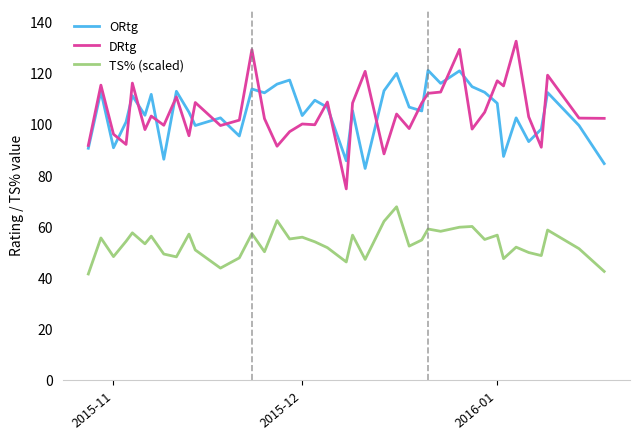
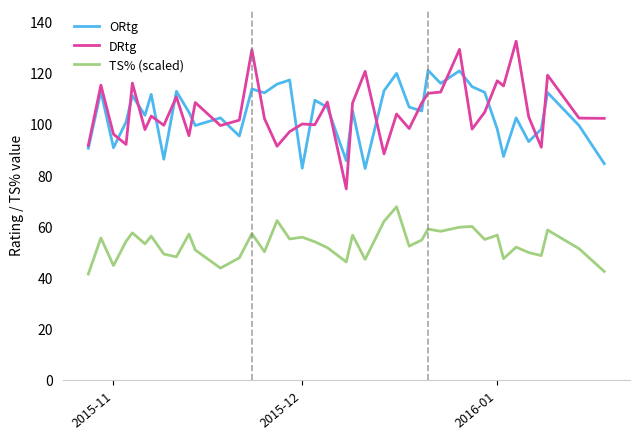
  {
    "ORtg": {
      "2015-11": 91,
-     "2015-12": 103,
-     "2016-01": 108
+     "2015-12": 83,
+     "2016-01": 98
    },
    "DRtg": {
      "2015-11": 96,
      "2015-12": 100,
      "2016-01": 117
    },
    "TS% (scaled)": {
-     "2015-11": 48,
+     "2015-11": 45,
      "2015-12": 56,
      "2016-01": 56
    }
  }
